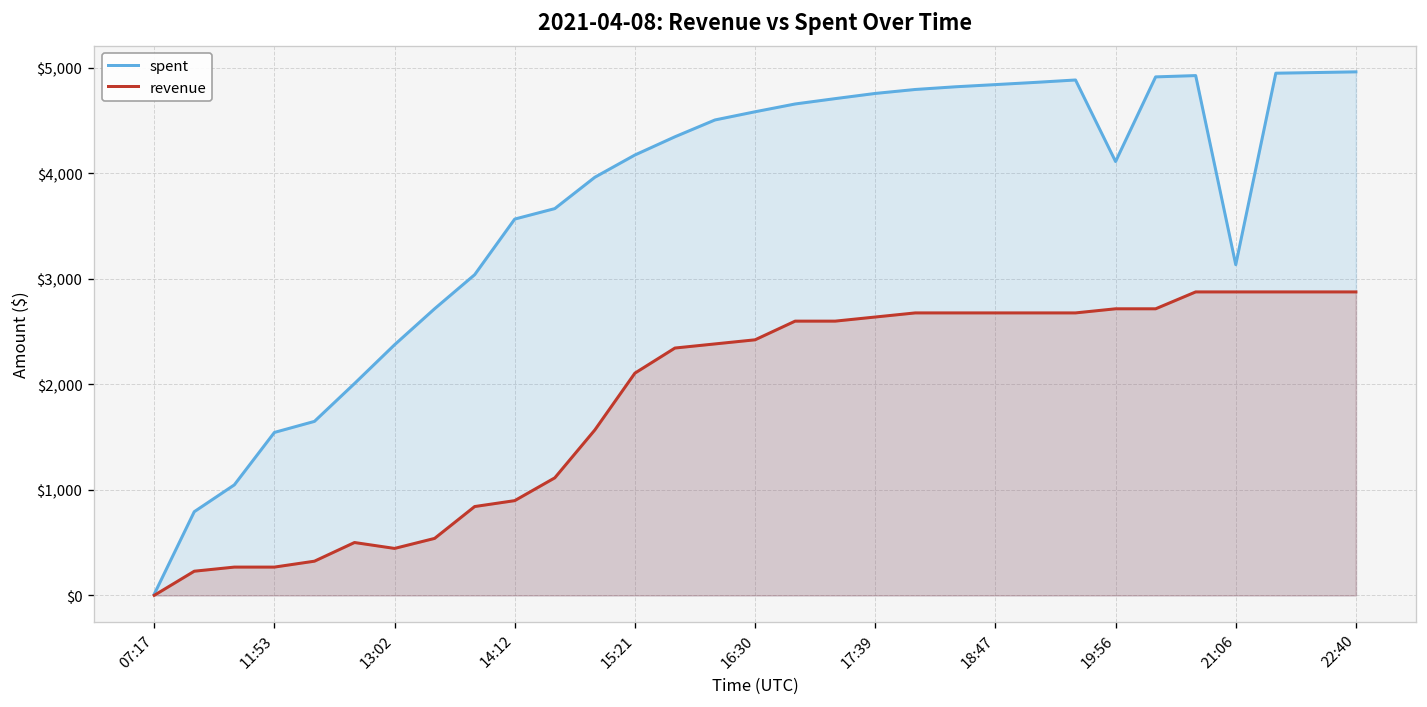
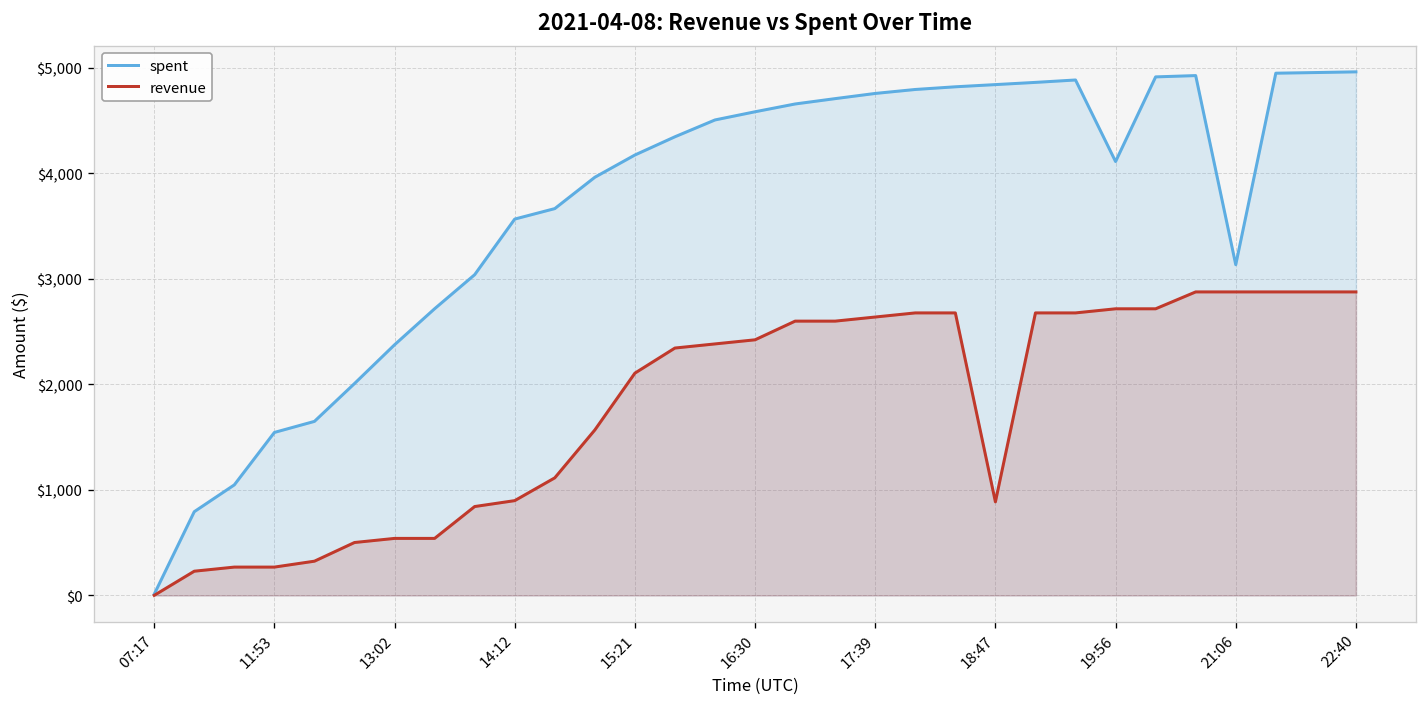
  {
    "spent": {
      "11:53": "$1,500",
      "13:02": "$2,400",
      "14:12": "$3,600",
      "15:21": "$4,200",
      "16:30": "$4,600",
      "17:39": "$4,800",
      "18:47": "$4,800",
      "19:56": "$4,100",
      "21:06": "$3,100",
      "22:40": "$5,000"
    },
    "revenue": {
      "11:53": "$300",
-     "13:02": "$400",
+     "13:02": "$500",
      "14:12": "$900",
      "15:21": "$2,100",
      "16:30": "$2,400",
      "17:39": "$2,600",
-     "18:47": "$2,700",
+     "18:47": "$900",
      "19:56": "$2,700",
      "21:06": "$2,900",
      "22:40": "$2,900"
    }
  }
